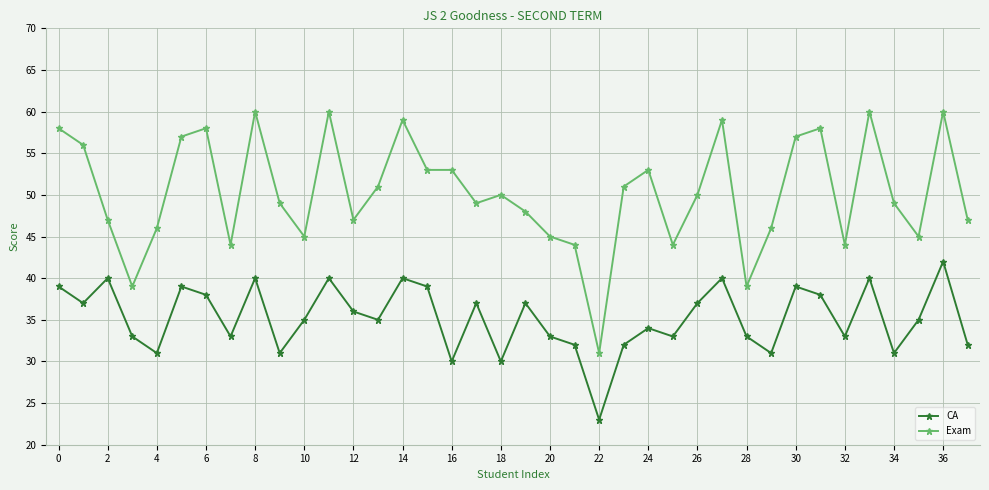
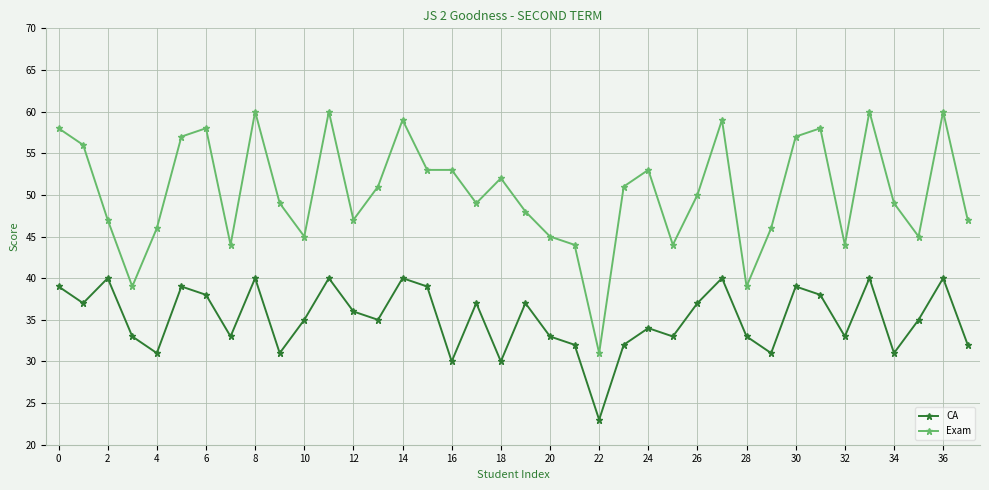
  {
    "CA": {
      "0": 39,
      "2": 40,
      "4": 31,
      "6": 38,
      "8": 40,
      "10": 35,
      "12": 36,
      "14": 40,
      "16": 30,
      "18": 30,
      "20": 33,
      "22": 23,
      "24": 34,
      "26": 37,
      "28": 33,
      "30": 39,
      "32": 33,
      "34": 31,
-     "36": 42
+     "36": 40
    },
    "Exam": {
      "0": 58,
      "2": 47,
      "4": 46,
      "6": 58,
      "8": 60,
      "10": 45,
      "12": 47,
      "14": 59,
      "16": 53,
-     "18": 50,
+     "18": 52,
      "20": 45,
      "22": 31,
      "24": 53,
      "26": 50,
      "28": 39,
      "30": 57,
      "32": 44,
      "34": 49,
      "36": 60
    }
  }
